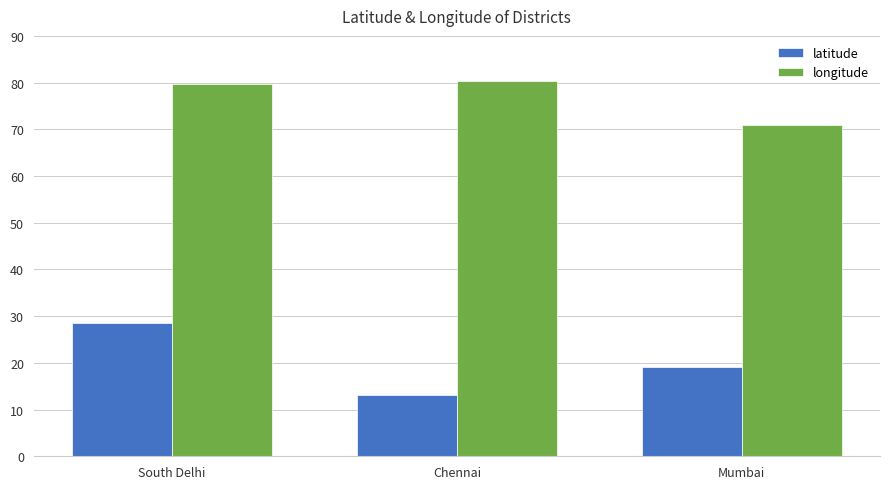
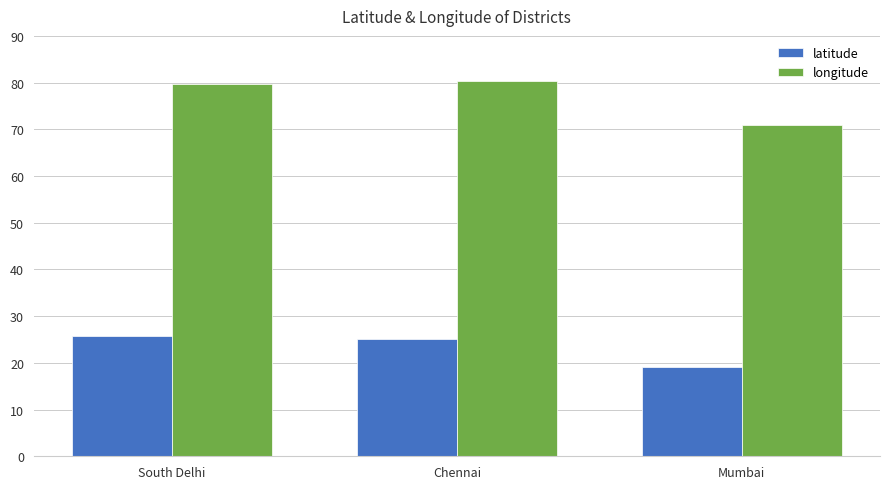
  {
    "latitude": {
-     "South Delhi": 29,
-     "Chennai": 13,
+     "South Delhi": 26,
+     "Chennai": 25,
      "Mumbai": 19
    },
    "longitude": {
      "South Delhi": 80,
      "Chennai": 80,
      "Mumbai": 71
    }
  }
